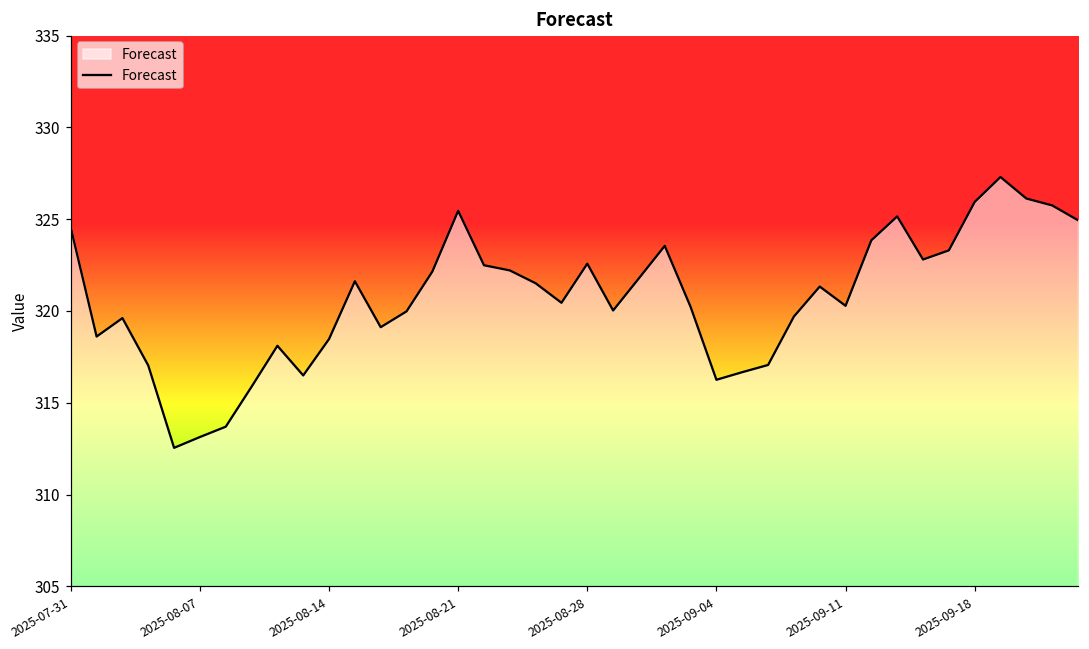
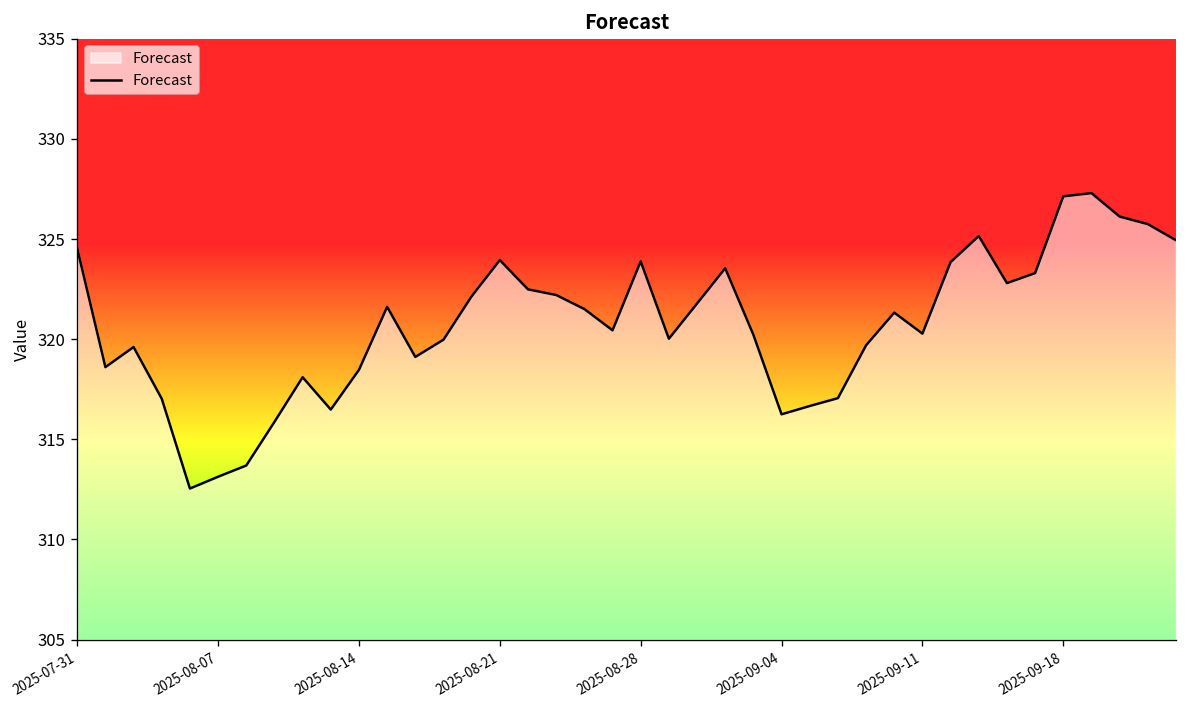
  {
    "2025-07-31": 324.5,
    "2025-08-07": 313.1,
    "2025-08-14": 318.5,
-   "2025-08-21": 325.5,
-   "2025-08-28": 322.6,
+   "2025-08-21": 323.9,
+   "2025-08-28": 323.9,
    "2025-09-04": 316.2,
    "2025-09-11": 320.3,
-   "2025-09-18": 325.9
+   "2025-09-18": 327.1
  }
